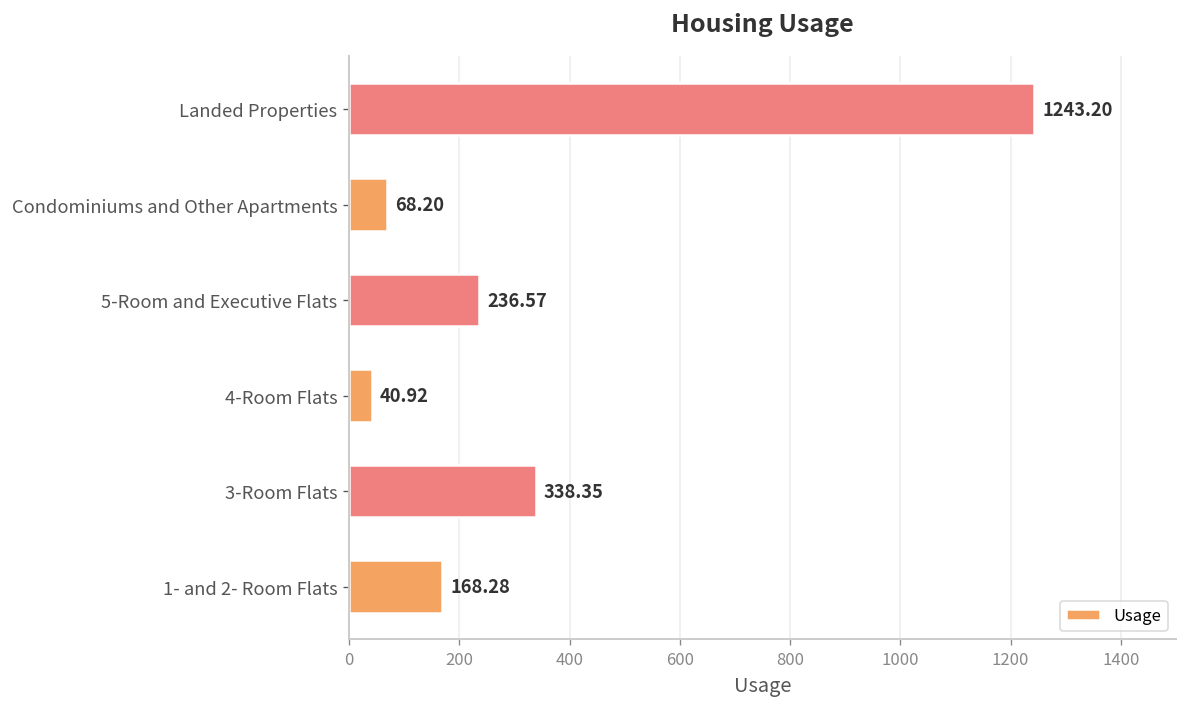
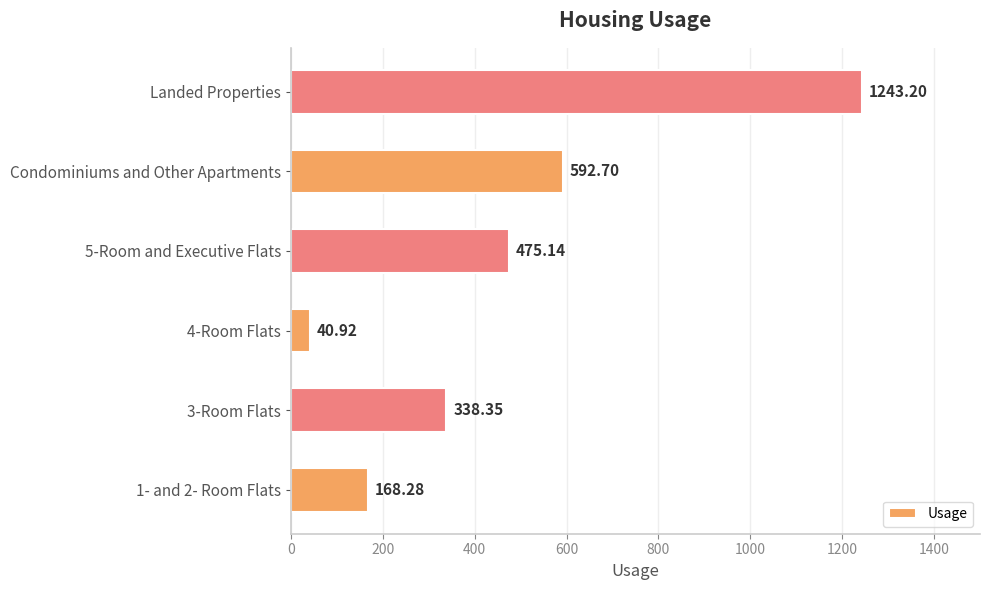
  {
    "Landed Properties": 1243.20,
-   "Condominiums and Other Apartments": 68.20,
-   "5-Room and Executive Flats": 236.57,
+   "Condominiums and Other Apartments": 592.70,
+   "5-Room and Executive Flats": 475.14,
    "4-Room Flats": 40.92,
    "3-Room Flats": 338.35,
    "1- and 2- Room Flats": 168.28
  }
